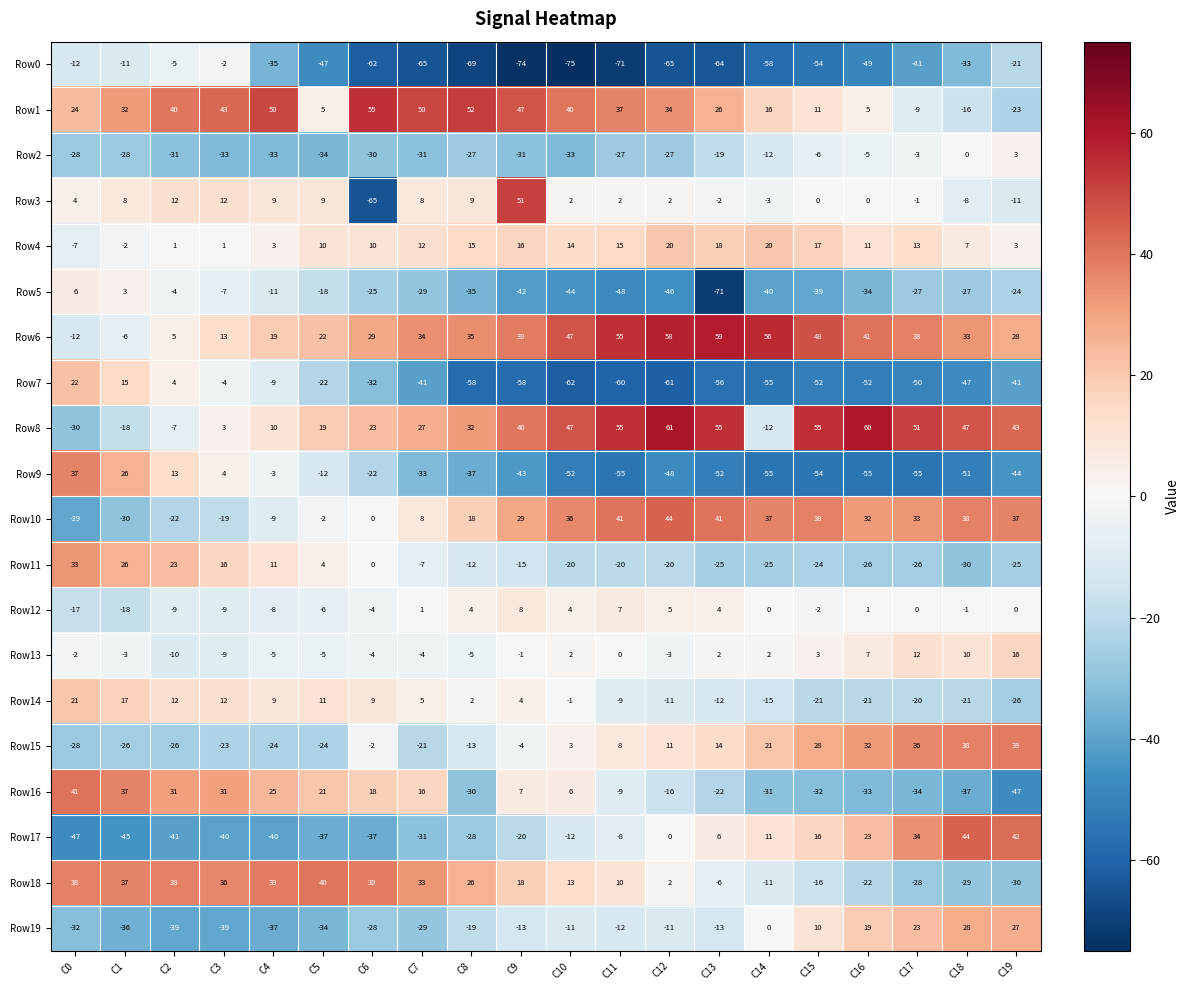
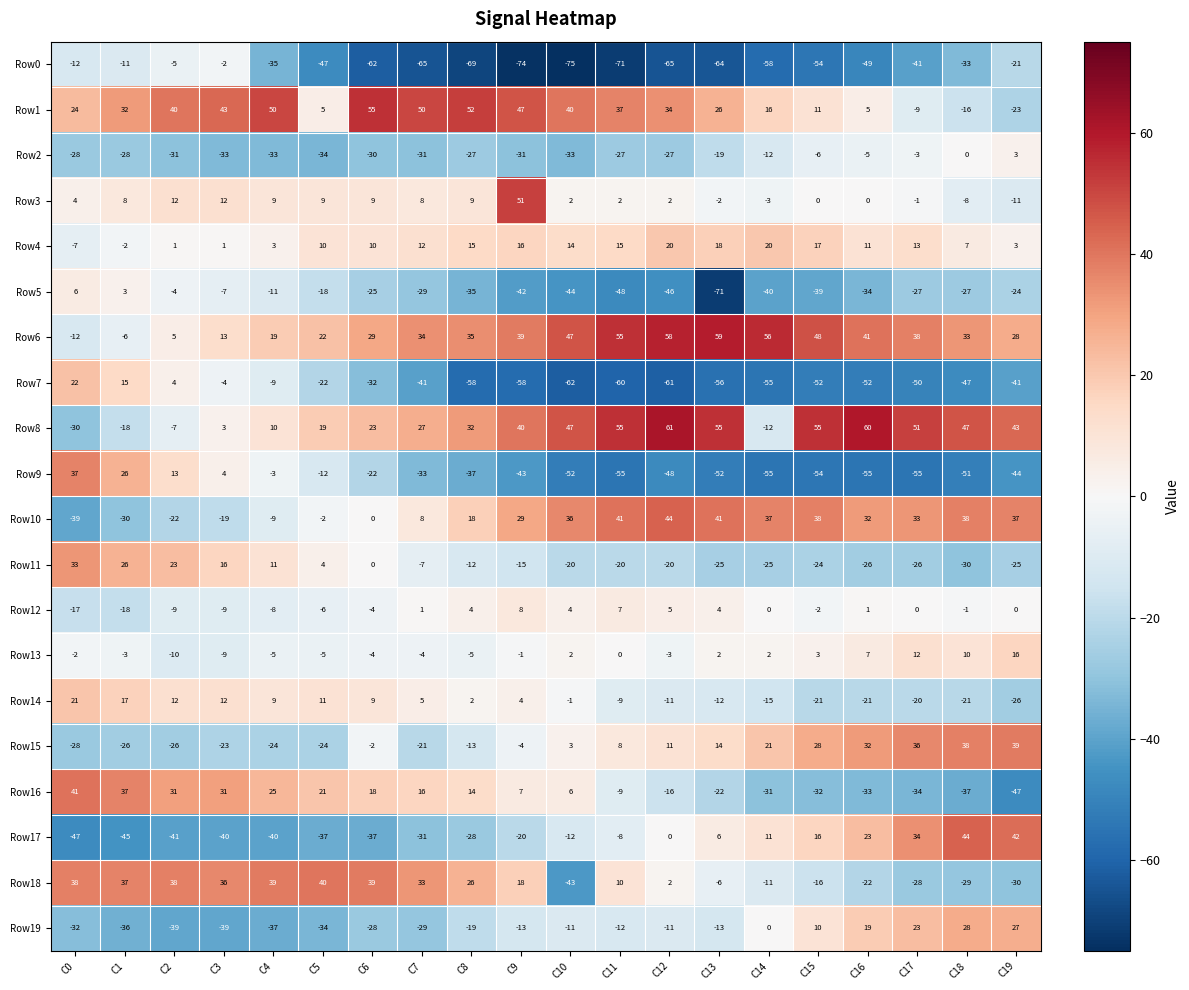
  {
    "Row3": {
      "C0": 4,
      "C1": 8,
      "C2": 12,
      "C3": 12,
      "C4": 9,
      "C5": 9,
-     "C6": -65,
+     "C6": 9,
      "C7": 8,
      "C8": 9,
      "C9": 51,
      "C10": 2,
      "C11": 2,
      "C12": 2,
      "C13": -2,
      "C14": -3,
      "C15": 0,
      "C16": 0,
      "C17": -1,
      "C18": -8,
      "C19": -11
    },
    "Row16": {
      "C0": 41,
      "C1": 37,
      "C2": 31,
      "C3": 31,
      "C4": 25,
      "C5": 21,
      "C6": 18,
      "C7": 16,
-     "C8": -30,
+     "C8": 14,
      "C9": 7,
      "C10": 6,
      "C11": -9,
      "C12": -16,
      "C13": -22,
      "C14": -31,
      "C15": -32,
      "C16": -33,
      "C17": -34,
      "C18": -37,
      "C19": -47
    },
    "Row18": {
      "C0": 38,
      "C1": 37,
      "C2": 38,
      "C3": 36,
      "C4": 39,
      "C5": 40,
      "C6": 39,
      "C7": 33,
      "C8": 26,
      "C9": 18,
-     "C10": 13,
+     "C10": -43,
      "C11": 10,
      "C12": 2,
      "C13": -6,
      "C14": -11,
      "C15": -16,
      "C16": -22,
      "C17": -28,
      "C18": -29,
      "C19": -30
    }
  }
